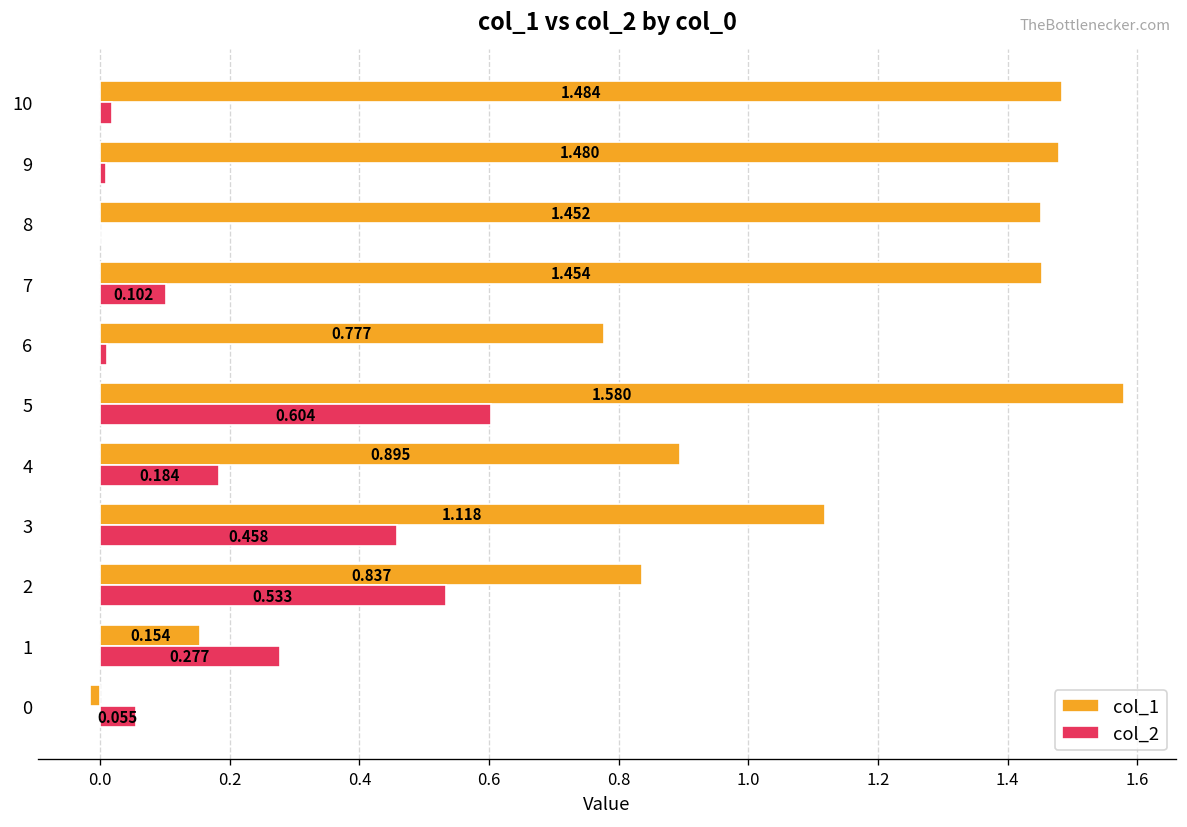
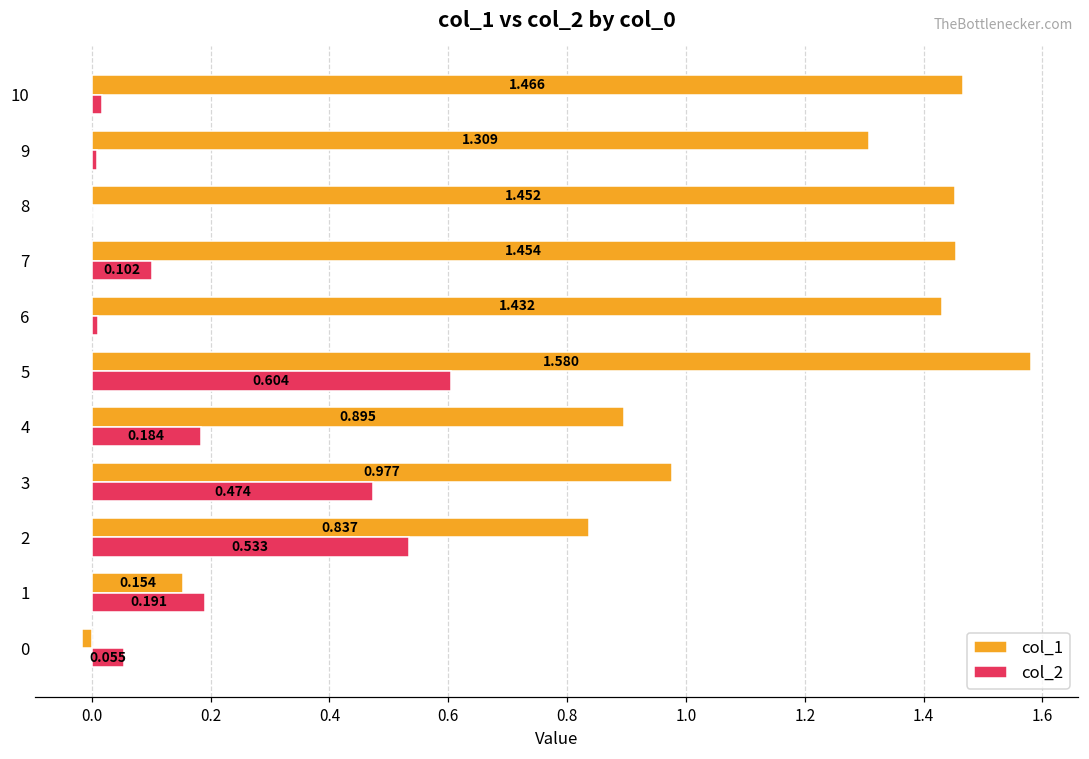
  {
    "col_1": {
-     "10": 1.484,
-     "9": 1.480,
+     "10": 1.466,
+     "9": 1.309,
      "8": 1.452,
      "7": 1.454,
-     "6": 0.777,
+     "6": 1.432,
      "5": 1.580,
      "4": 0.895,
-     "3": 1.118,
+     "3": 0.977,
      "2": 0.837,
      "1": 0.154
    },
    "col_2": {
      "7": 0.102,
      "5": 0.604,
      "4": 0.184,
-     "3": 0.458,
+     "3": 0.474,
      "2": 0.533,
-     "1": 0.277,
+     "1": 0.191,
      "0": 0.055
    }
  }
